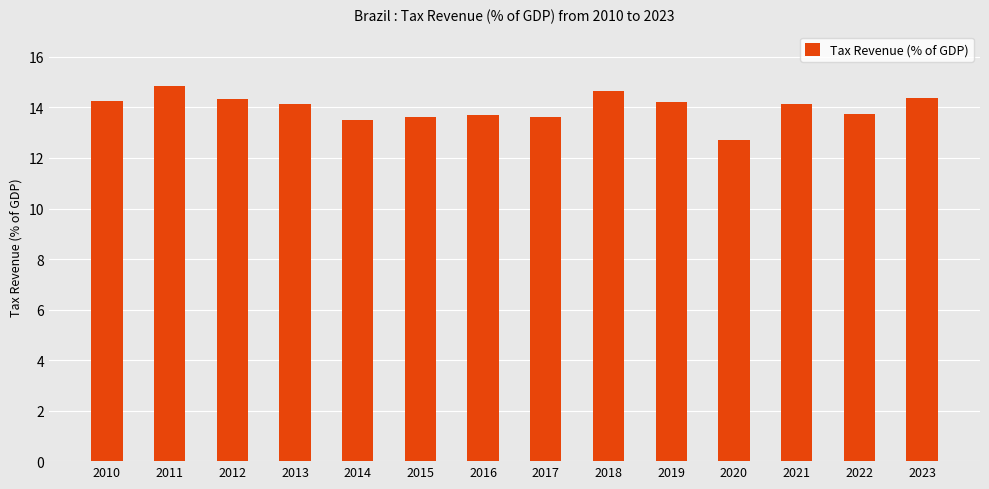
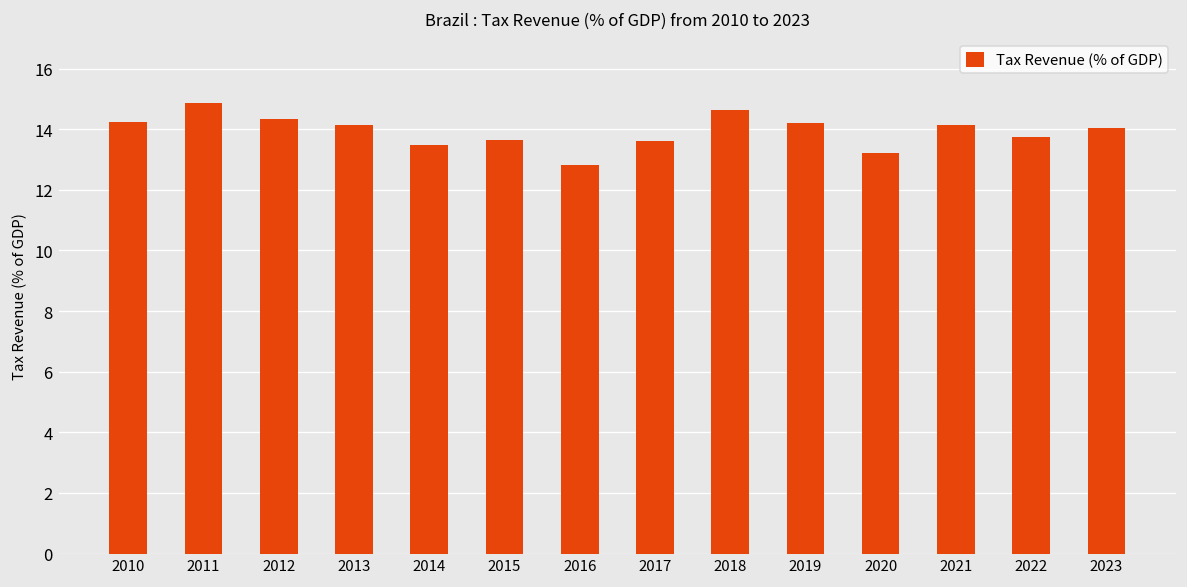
  {
    "2010": 14.2,
    "2011": 14.9,
    "2012": 14.3,
    "2013": 14.1,
    "2014": 13.5,
    "2015": 13.6,
-   "2016": 13.7,
+   "2016": 12.8,
    "2017": 13.6,
    "2018": 14.6,
    "2019": 14.2,
-   "2020": 12.7,
+   "2020": 13.2,
    "2021": 14.1,
    "2022": 13.7,
-   "2023": 14.4
+   "2023": 14.0
  }
